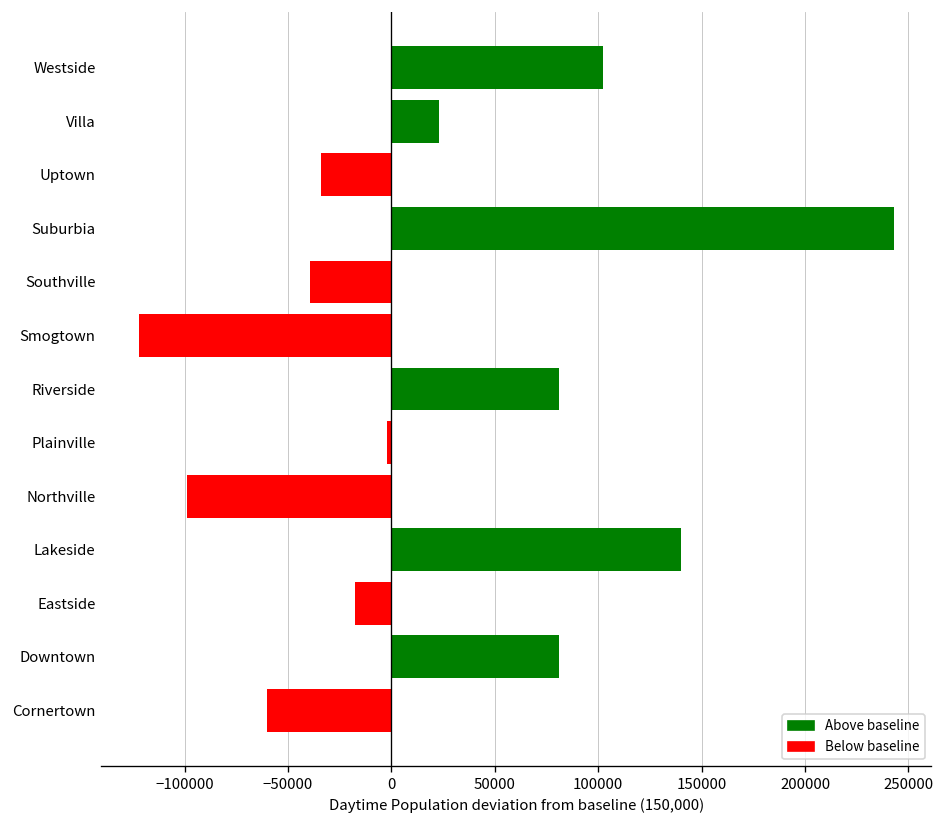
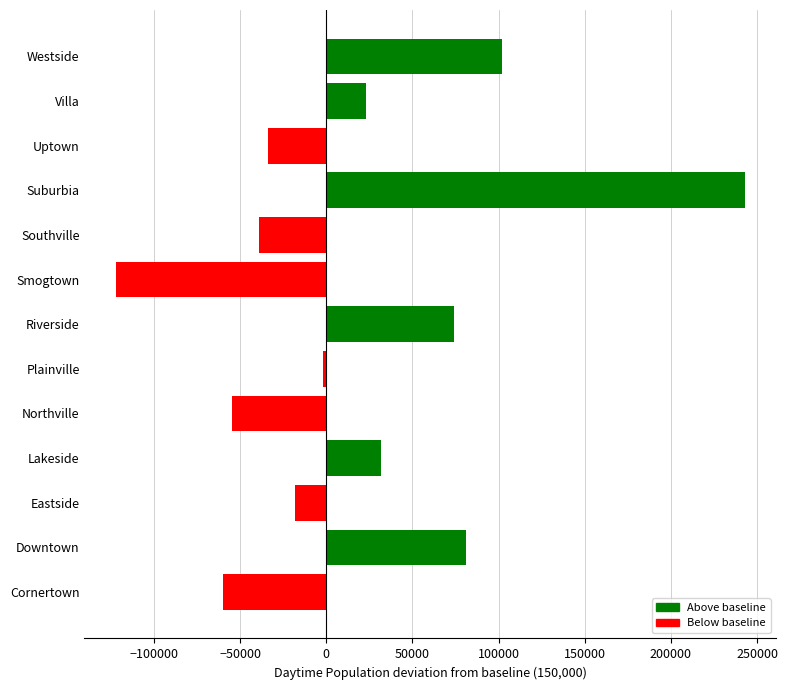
  {
    "Westside": 102000,
    "Villa": 23000,
    "Uptown": -34000,
    "Suburbia": 243000,
    "Southville": -39000,
    "Smogtown": -122000,
-   "Riverside": 81000,
+   "Riverside": 74000,
    "Plainville": -2000,
-   "Northville": -99000,
-   "Lakeside": 140000,
+   "Northville": -55000,
+   "Lakeside": 32000,
    "Eastside": -18000,
    "Downtown": 81000,
    "Cornertown": -60000
  }
